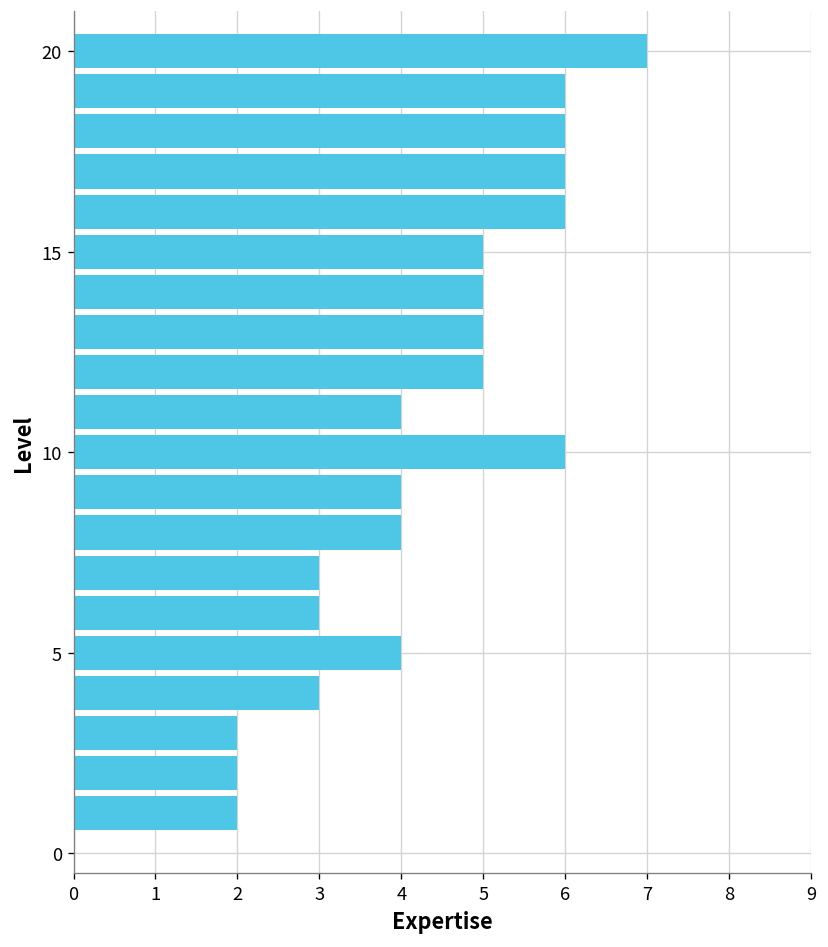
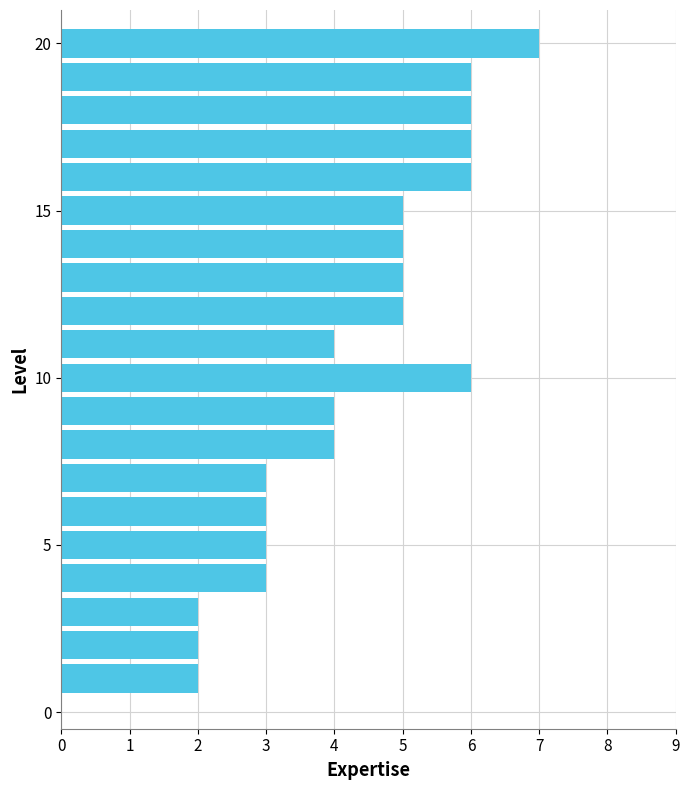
  {
    "20": 7,
    "15": 5,
    "10": 6,
-   "5": 4
+   "5": 3
  }
